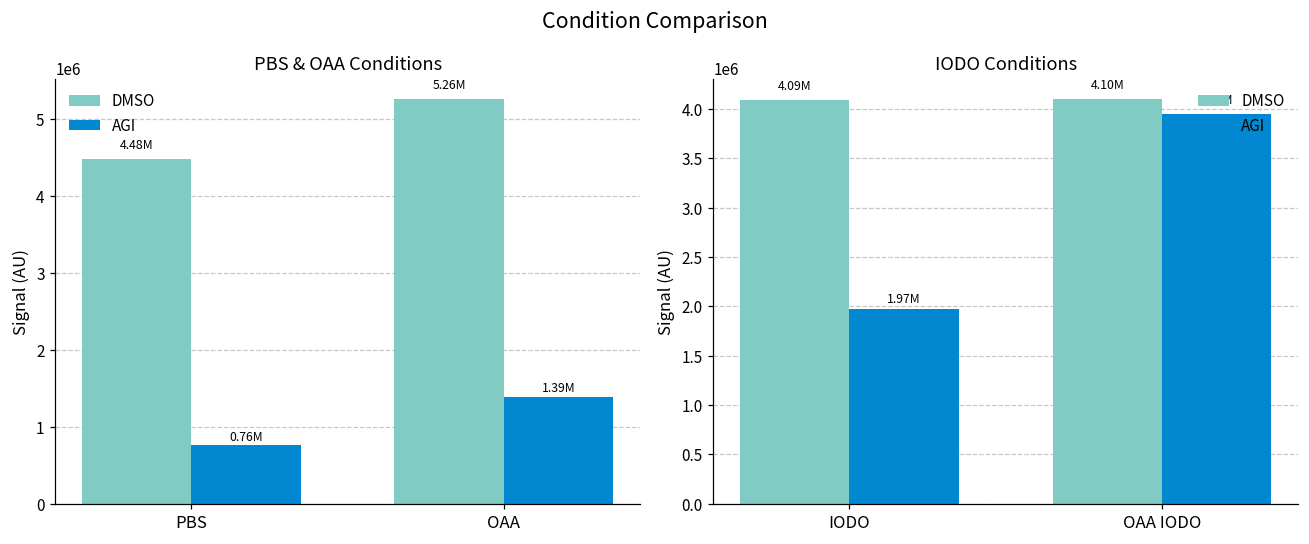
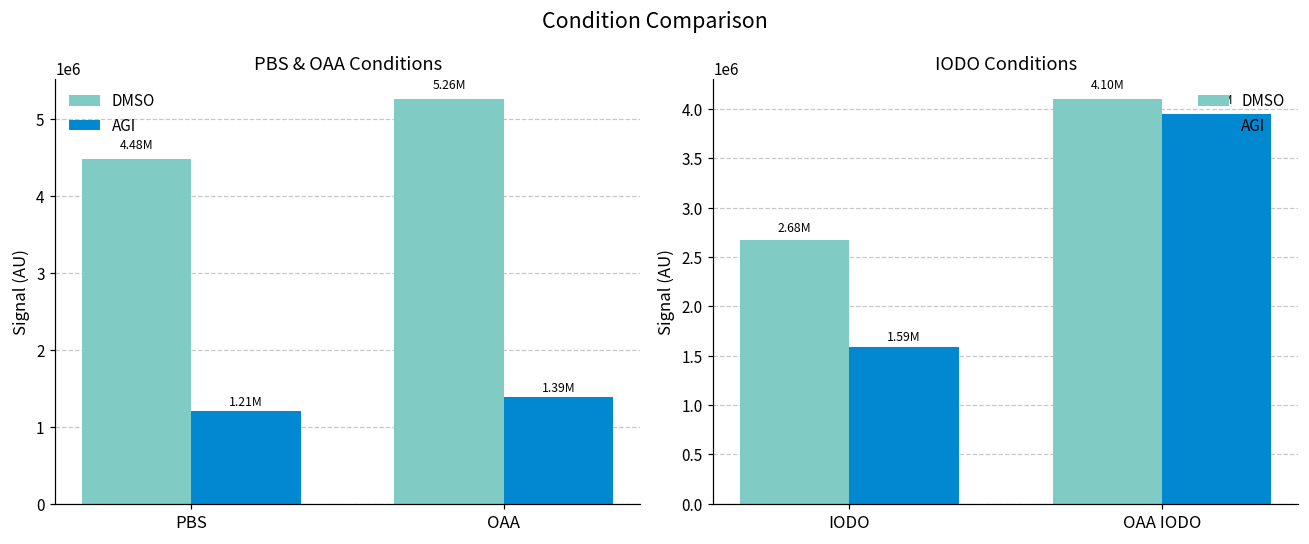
  {
    "PBS & OAA Conditions": {
      "DMSO": {
        "PBS": "4.48M",
        "OAA": "5.26M"
      },
      "AGI": {
-       "PBS": "0.76M",
+       "PBS": "1.21M",
        "OAA": "1.39M"
      }
    },
    "IODO Conditions": {
      "DMSO": {
-       "IODO": "4.09M",
+       "IODO": "2.68M",
        "OAA IODO": "4.10M"
      },
      "AGI": {
-       "IODO": "1.97M",
+       "IODO": "1.59M",
        "OAA IODO": "3.95M"
      }
    }
  }
